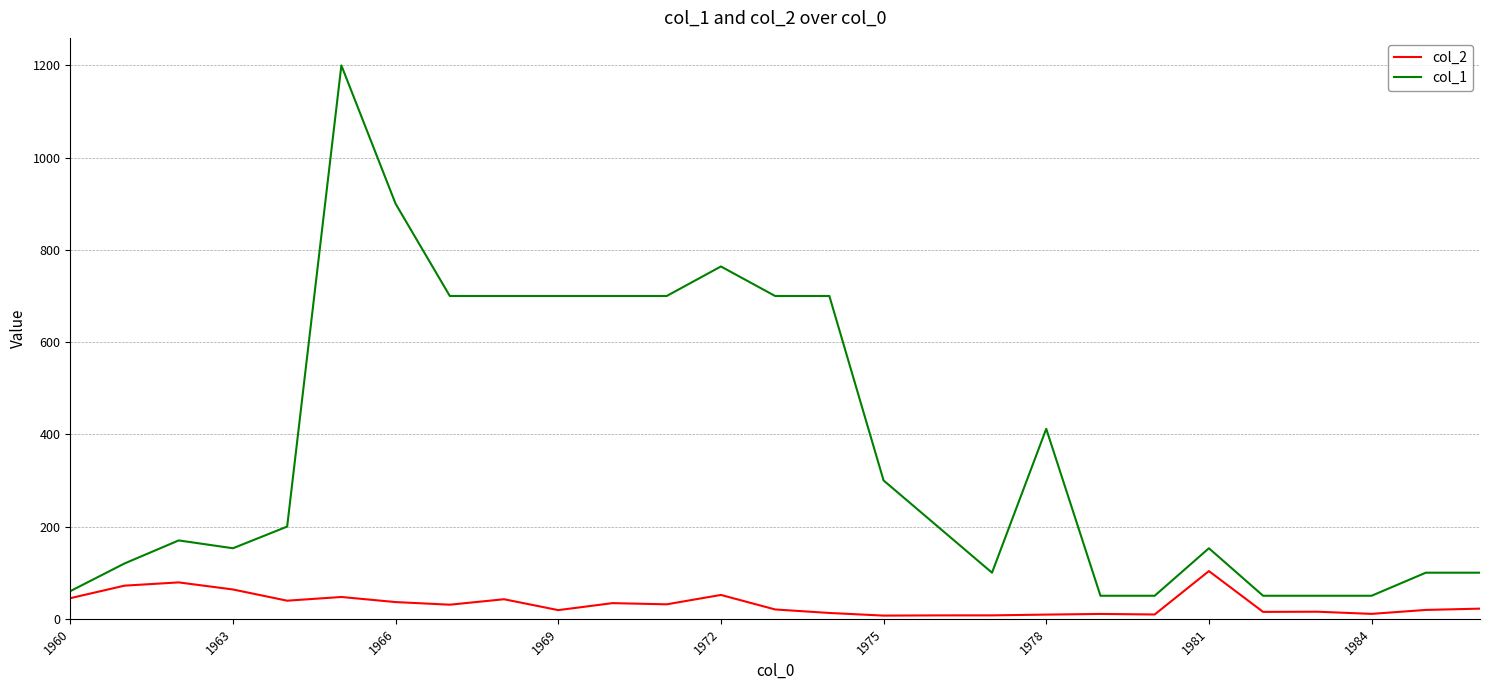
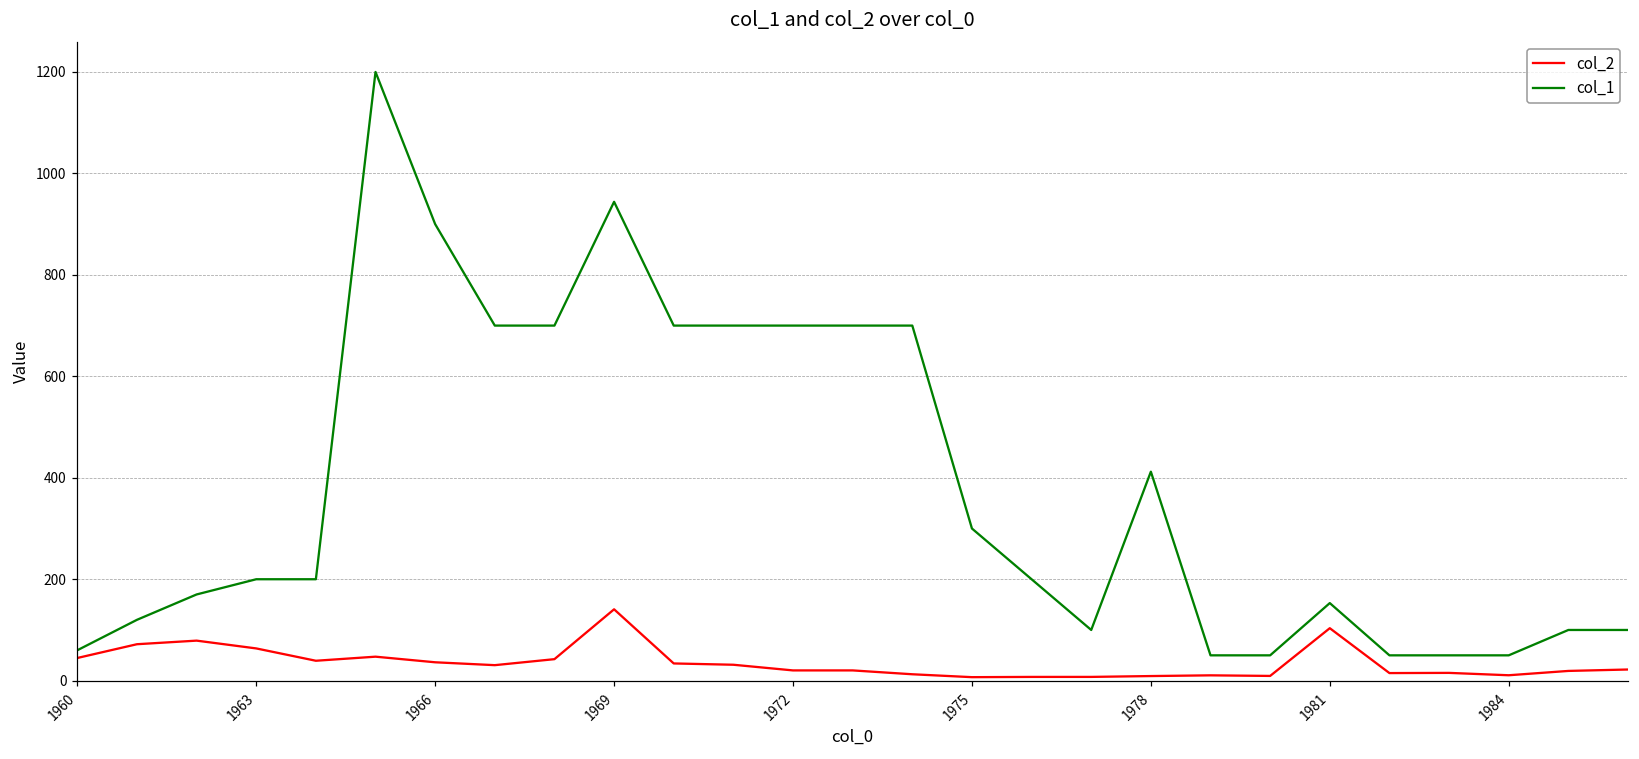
  {
    "col_2": {
      "1960": 40,
      "1963": 60,
      "1966": 40,
-     "1969": 20,
-     "1972": 50,
+     "1969": 140,
+     "1972": 20,
      "1975": 10,
      "1978": 10,
      "1981": 100,
      "1984": 10
    },
    "col_1": {
      "1960": 60,
-     "1963": 150,
+     "1963": 200,
      "1966": 900,
-     "1969": 700,
-     "1972": 760,
+     "1969": 940,
+     "1972": 700,
      "1975": 300,
      "1978": 410,
      "1981": 150,
      "1984": 50
    }
  }
